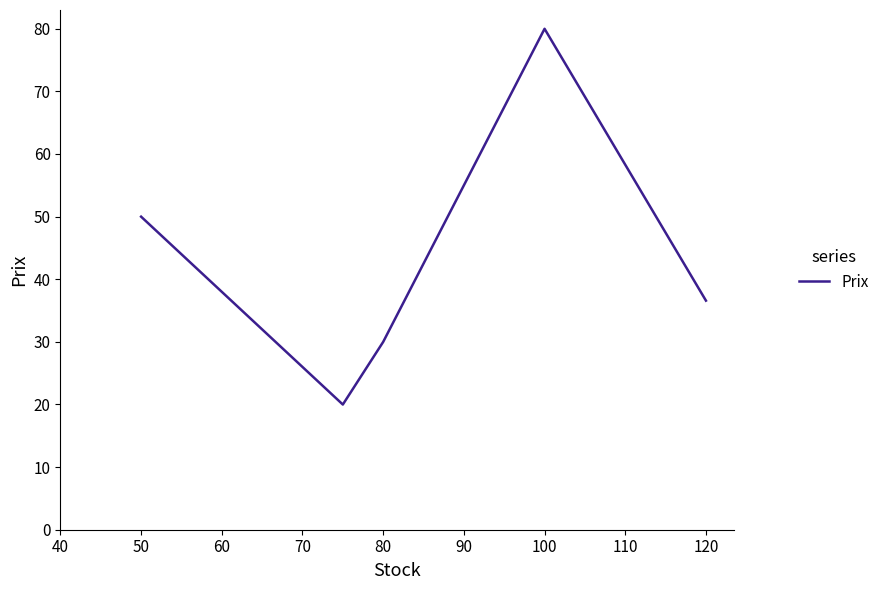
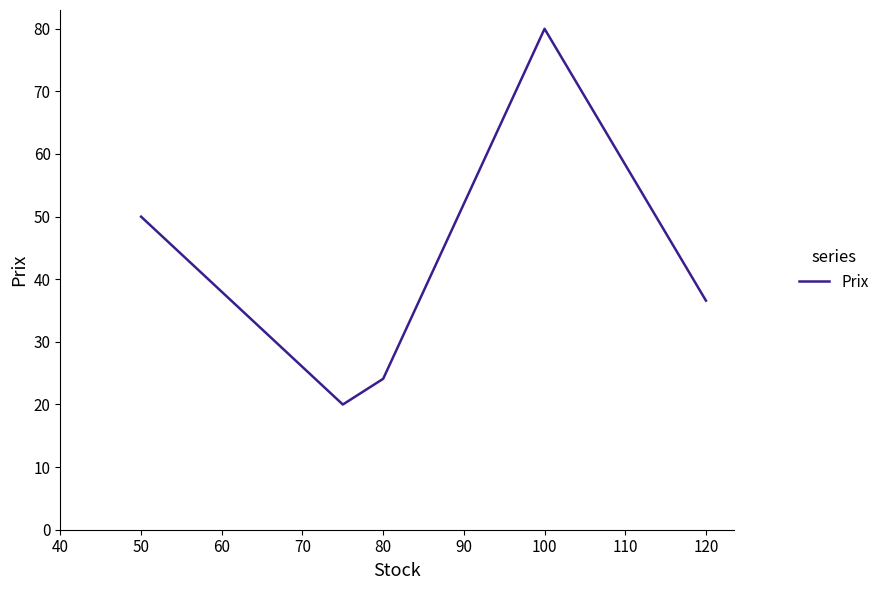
  {
    "50": 50,
-   "80": 30,
+   "80": 24,
    "100": 80,
    "120": 37
  }
